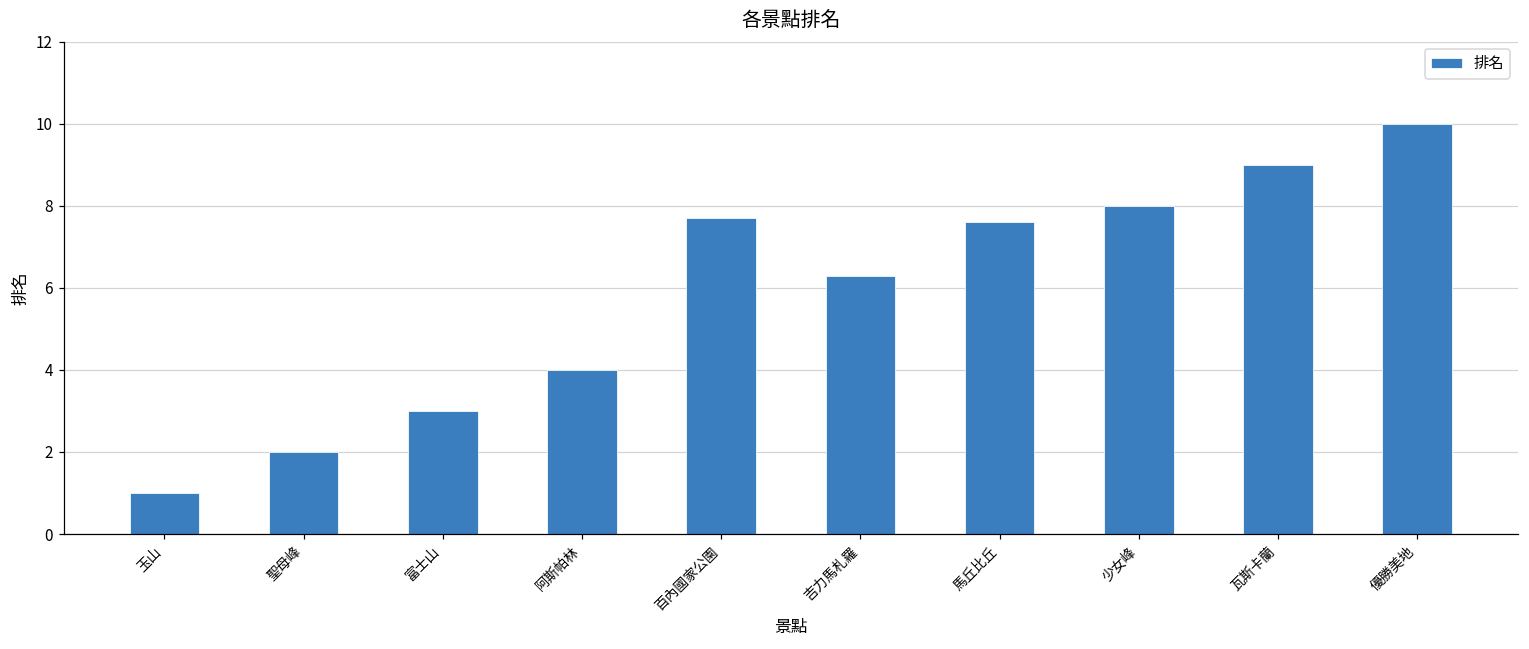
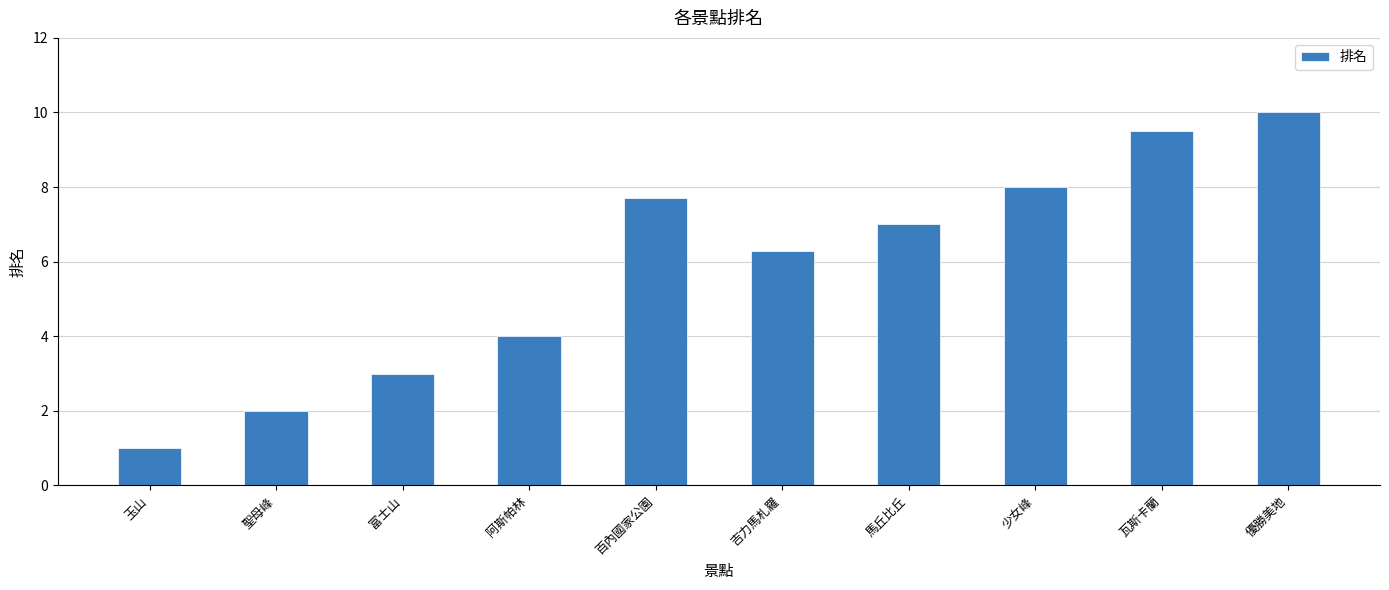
  {
    "玉山": 1.0,
    "聖母峰": 2.0,
    "富士山": 3.0,
    "阿斯帕林": 4.0,
    "百內國家公園": 7.7,
    "吉力馬札羅": 6.3,
-   "馬丘比丘": 7.6,
+   "馬丘比丘": 7.0,
    "少女峰": 8.0,
-   "瓦斯卡蘭": 9.0,
+   "瓦斯卡蘭": 9.5,
    "優勝美地": 10.0
  }
